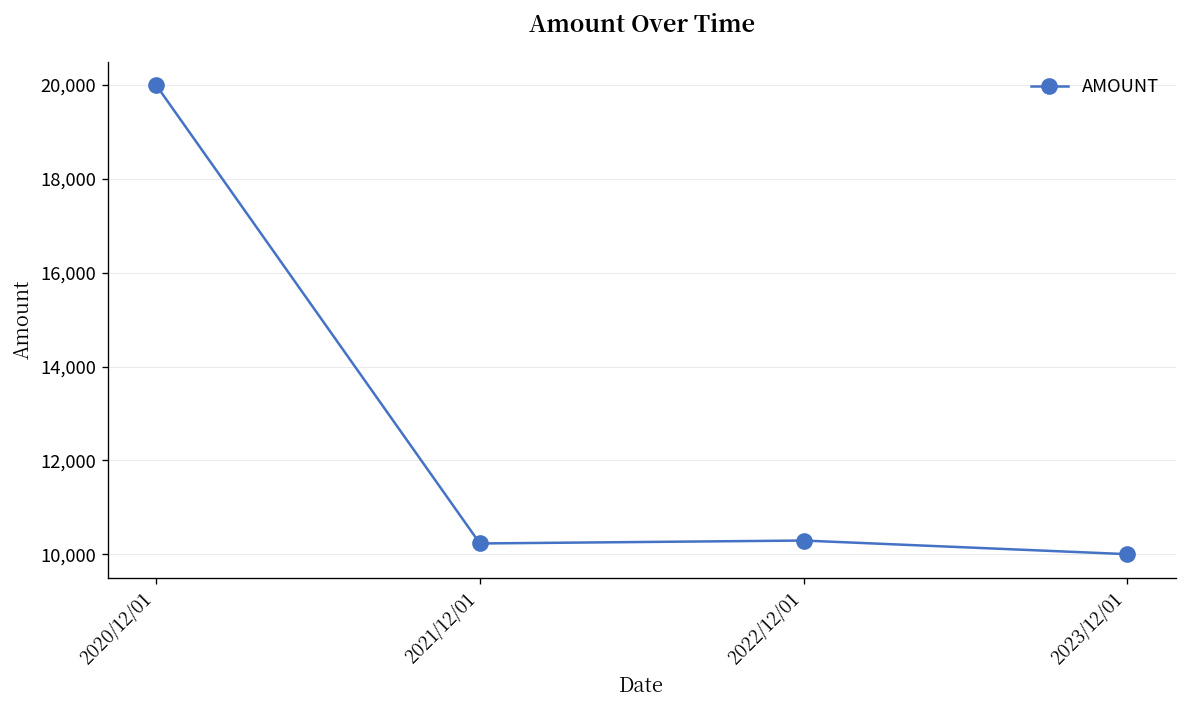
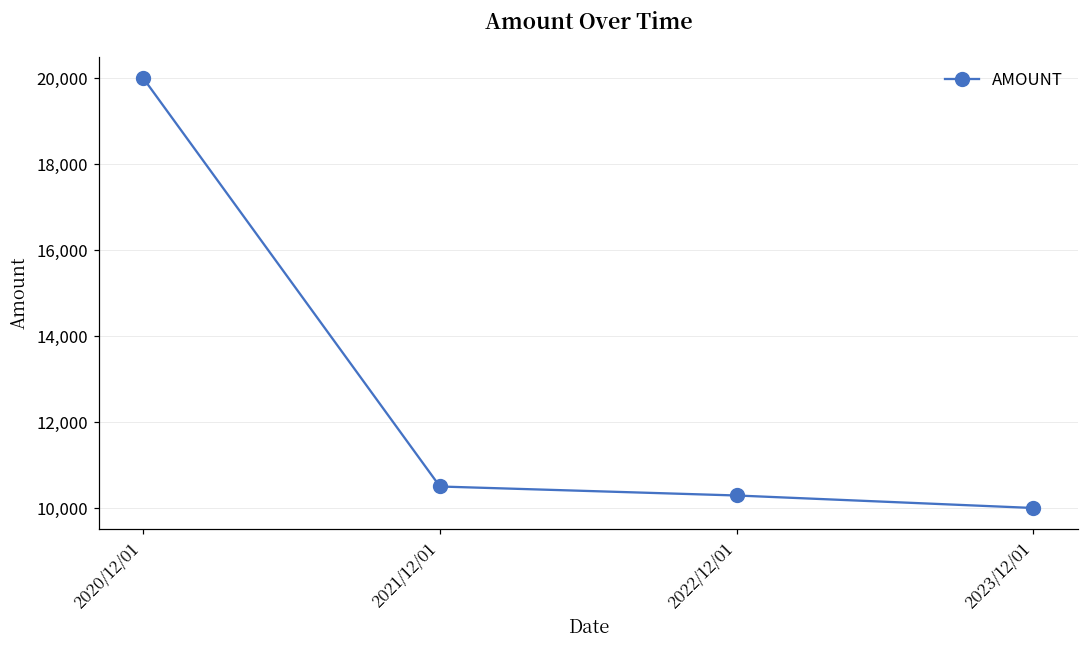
  {
    "2020/12/01": "20,000",
-   "2021/12/01": "10,200",
+   "2021/12/01": "10,500",
    "2022/12/01": "10,300",
    "2023/12/01": "10,000"
  }
